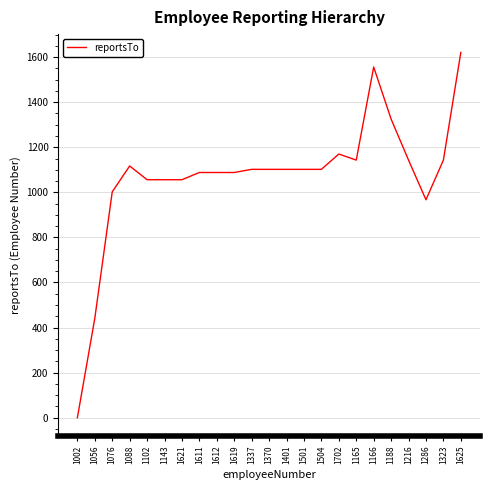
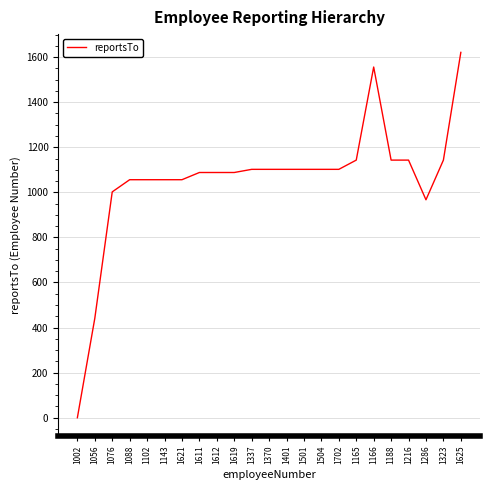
  {
    "1002": 0,
    "1056": 440,
    "1076": 1000,
-   "1088": 1120,
+   "1088": 1060,
    "1102": 1060,
    "1143": 1060,
    "1621": 1060,
    "1611": 1090,
    "1612": 1090,
    "1619": 1090,
    "1337": 1100,
    "1370": 1100,
    "1401": 1100,
    "1501": 1100,
    "1504": 1100,
-   "1702": 1170,
+   "1702": 1100,
    "1165": 1140,
    "1166": 1560,
-   "1188": 1330,
+   "1188": 1140,
    "1216": 1140,
    "1286": 970,
    "1323": 1140,
    "1625": 1620
  }
